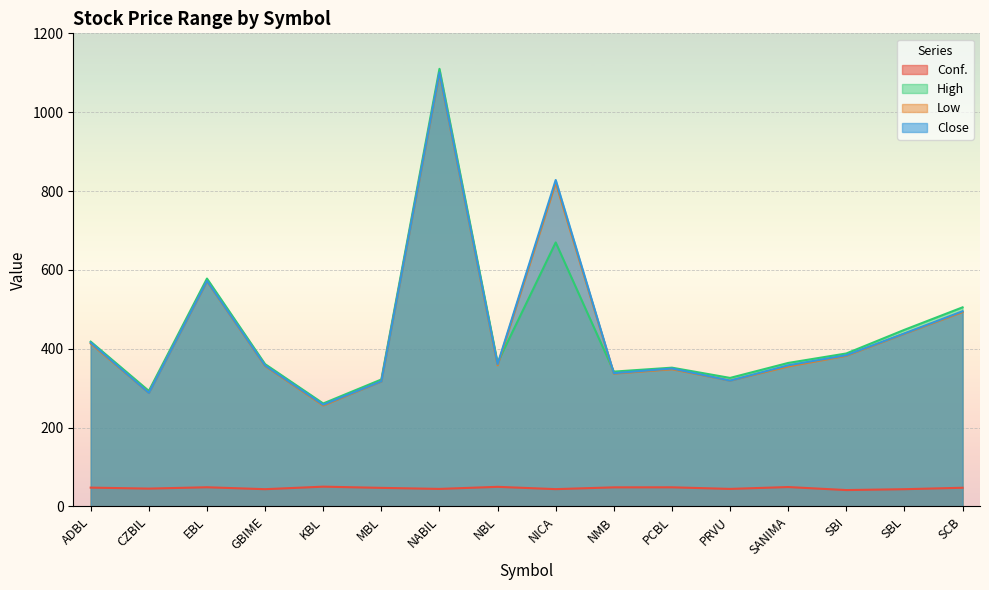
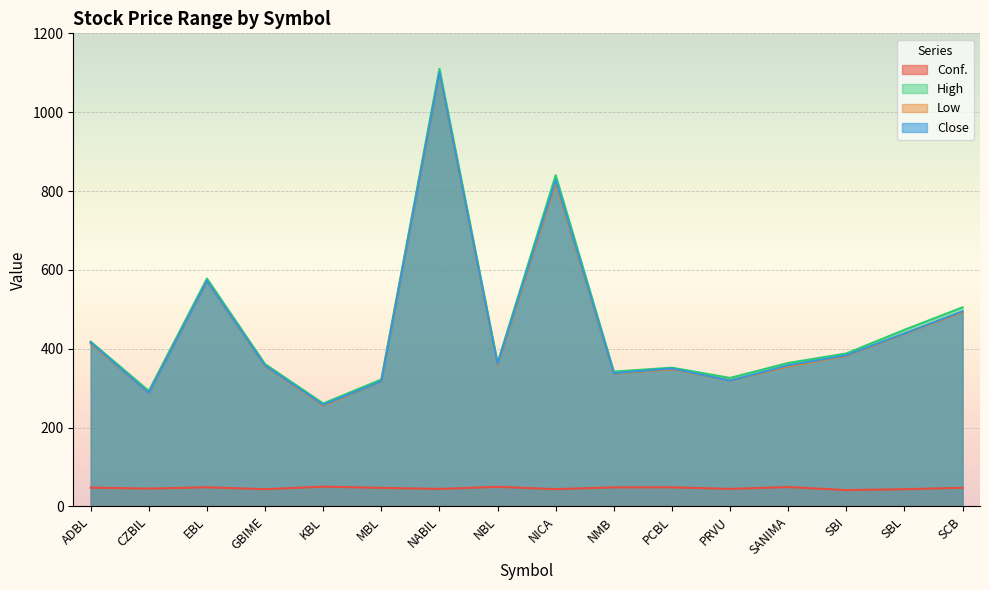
  {
    "High": {
      "NABIL": 1110,
-     "NICA": 670,
+     "NICA": 840,
      "PRVU": 330,
      "SBL": 450,
      "SCB": 510
    },
    "Close": {
      "NICA": 830
    }
  }
